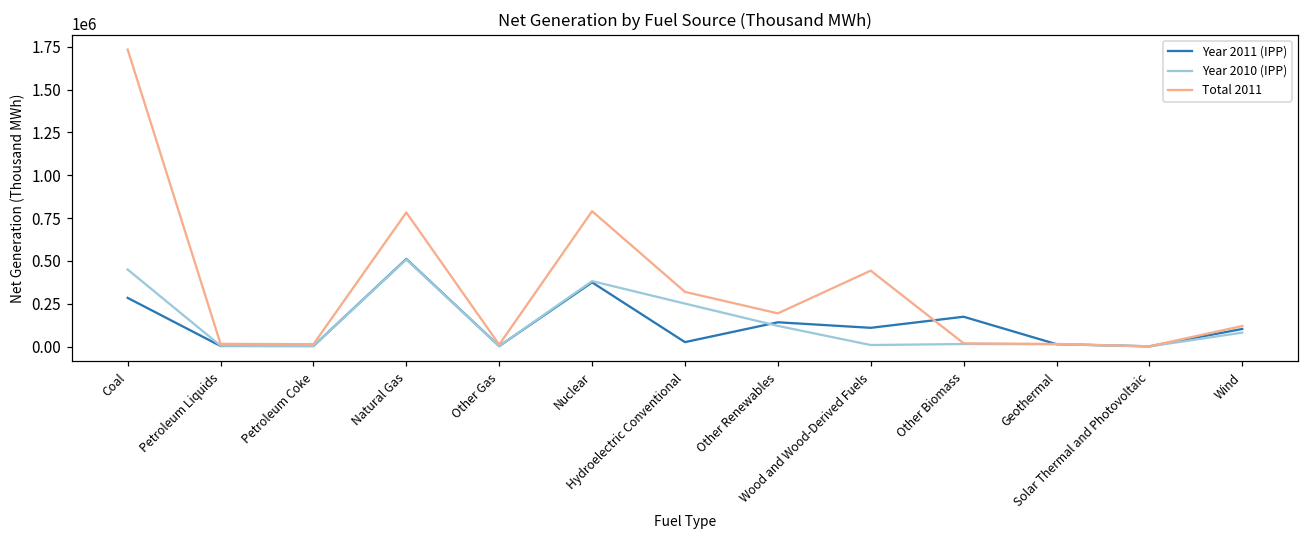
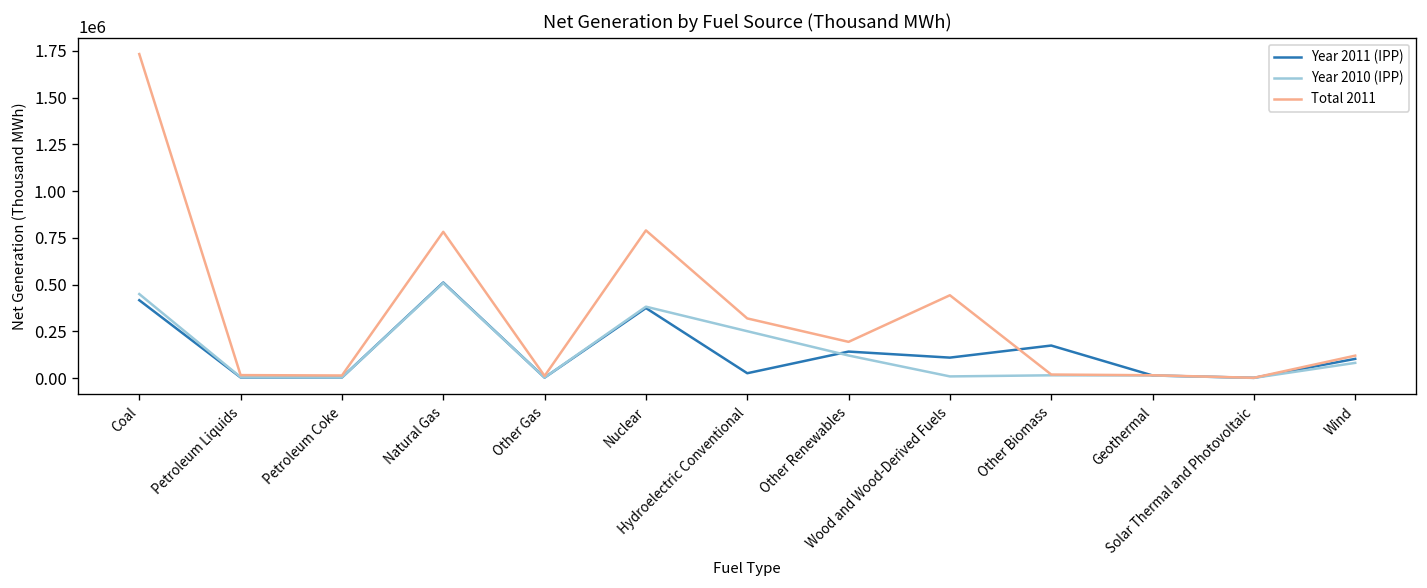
  {
    "Year 2011 (IPP)": {
-     "Coal": 280000,
+     "Coal": 420000,
      "Hydroelectric Conventional": 30000,
      "Other Renewables": 140000,
      "Wood and Wood-Derived Fuels": 110000,
      "Other Biomass": 170000,
      "Wind": 100000
    },
    "Year 2010 (IPP)": {
      "Coal": 450000,
      "Hydroelectric Conventional": 250000,
      "Other Renewables": 120000,
      "Wood and Wood-Derived Fuels": 10000,
      "Wind": 80000
    },
    "Total 2011": {
      "Coal": 1730000,
      "Natural Gas": 780000,
      "Nuclear": 790000,
      "Hydroelectric Conventional": 320000,
      "Other Renewables": 190000,
      "Wood and Wood-Derived Fuels": 440000,
      "Wind": 120000
    }
  }
